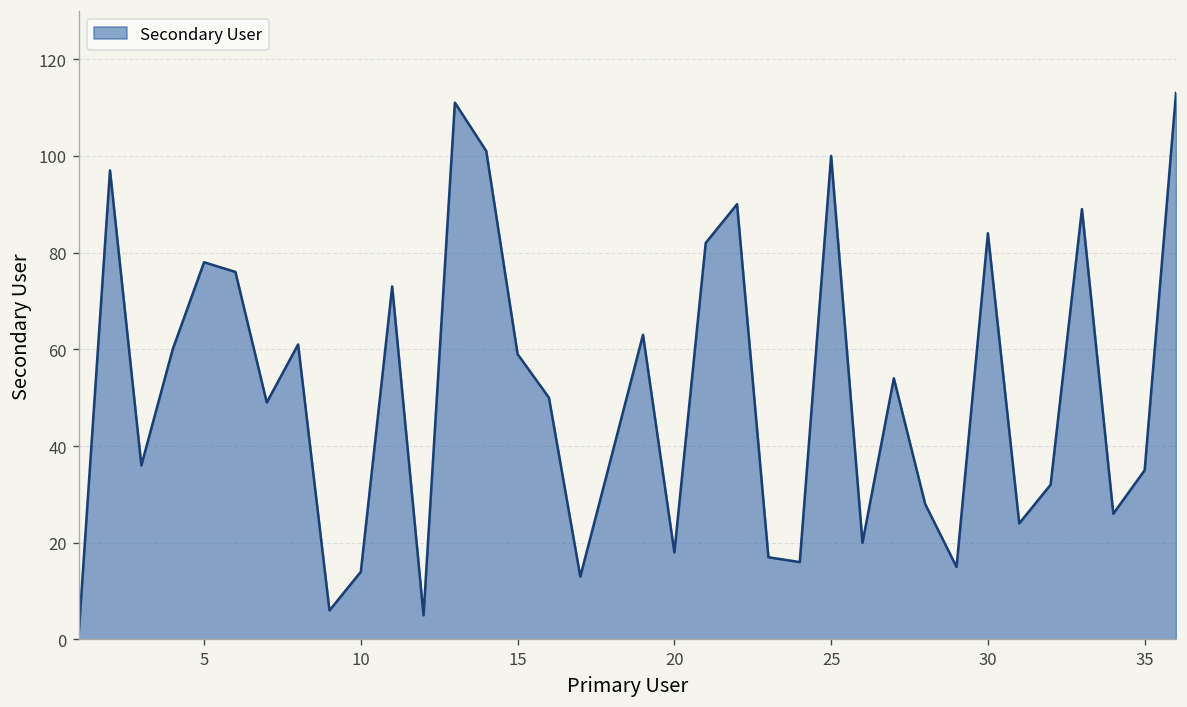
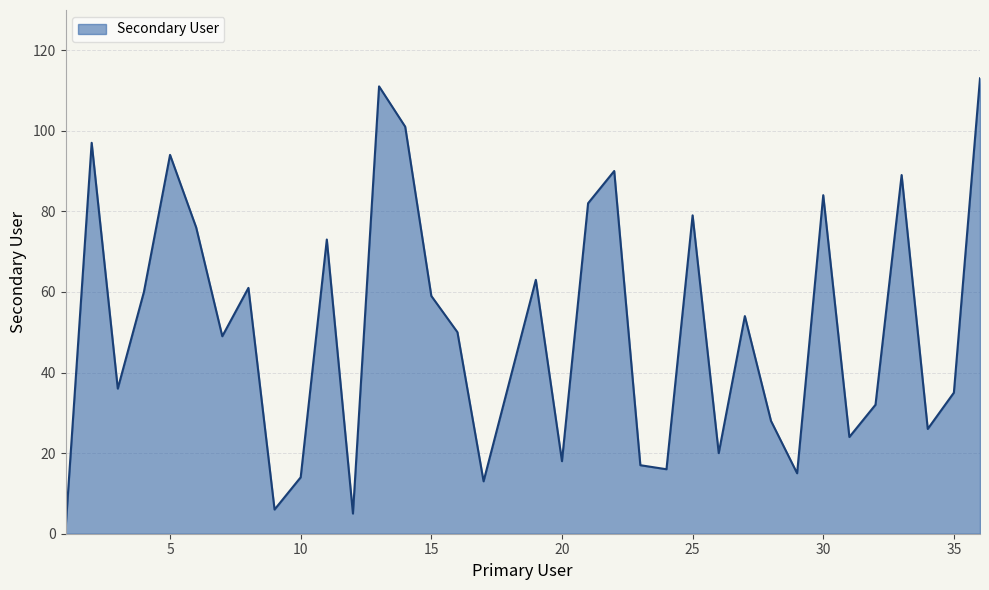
  {
-   "5": 78,
+   "5": 94,
    "10": 14,
    "15": 59,
    "20": 18,
-   "25": 100,
+   "25": 79,
    "30": 84,
    "35": 35
  }
